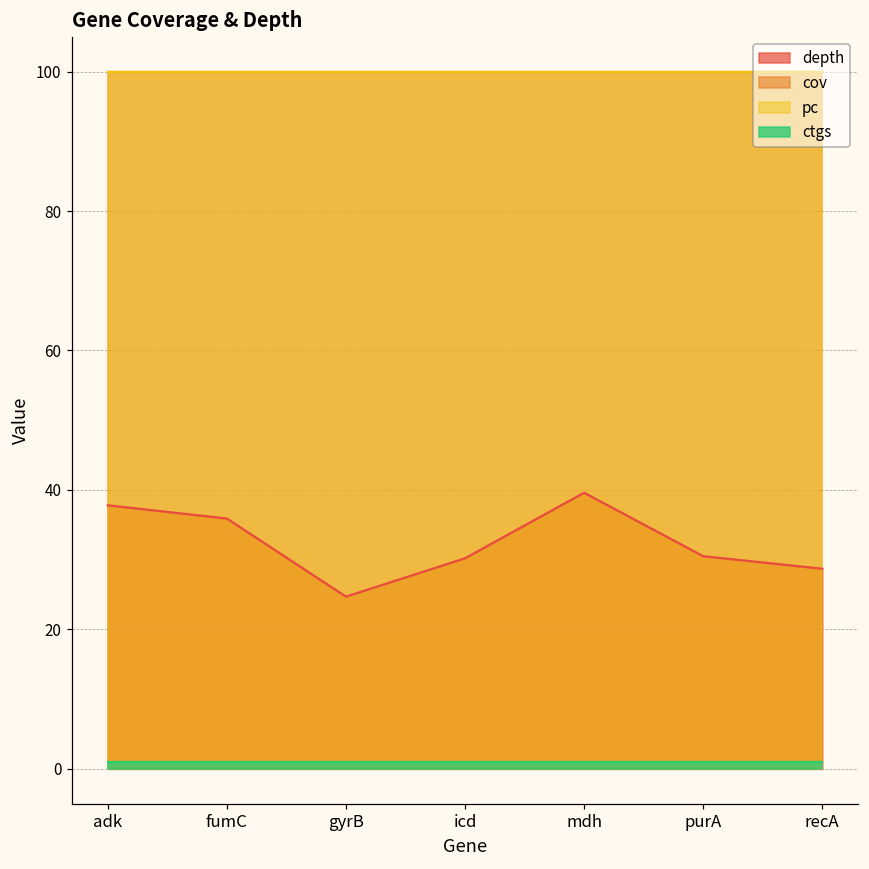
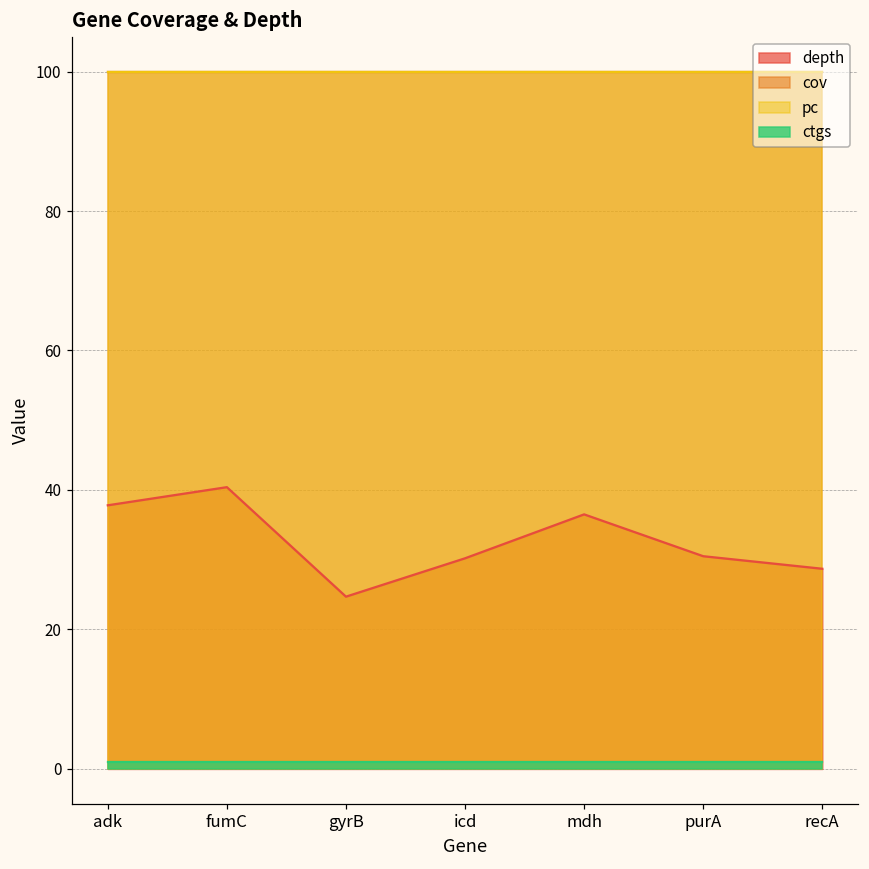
  {
    "depth": {
      "adk": 38,
-     "fumC": 36,
+     "fumC": 40,
      "gyrB": 25,
      "icd": 30,
-     "mdh": 40,
+     "mdh": 37,
      "purA": 31,
      "recA": 29
    },
    "pc": {
      "adk": 100,
      "fumC": 100,
      "gyrB": 100,
      "icd": 100,
      "mdh": 100,
      "purA": 100
    },
    "ctgs": {
      "adk": 1,
      "fumC": 1,
      "gyrB": 1,
      "icd": 1,
      "mdh": 1,
      "purA": 1,
      "recA": 1
    }
  }
